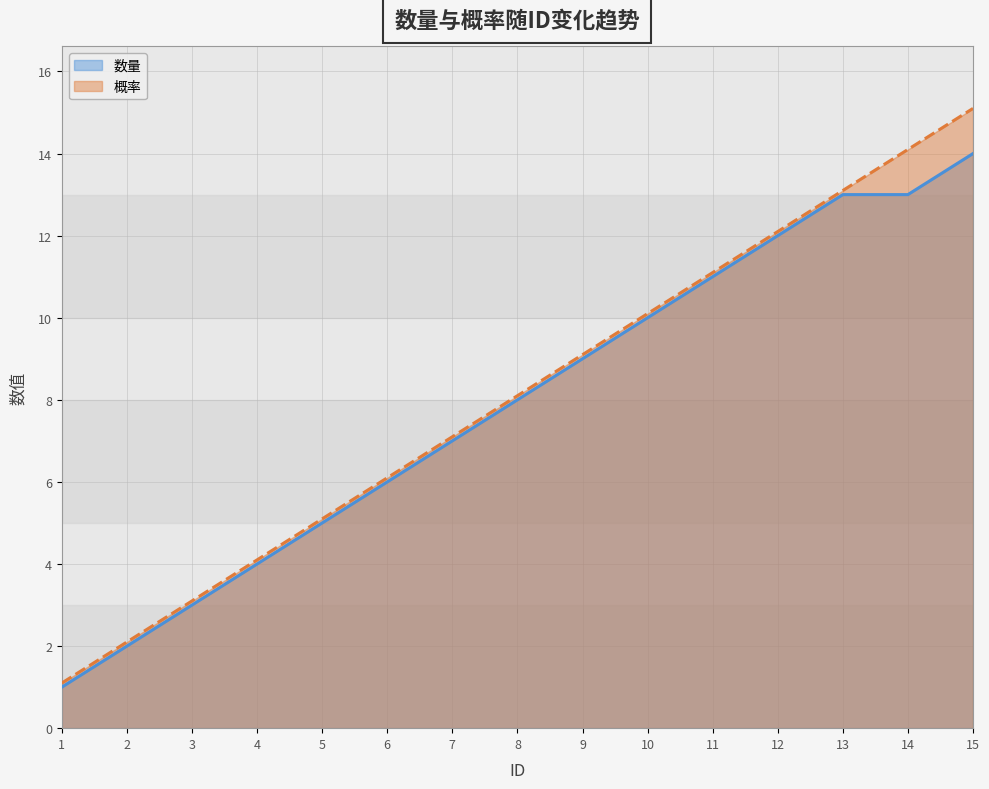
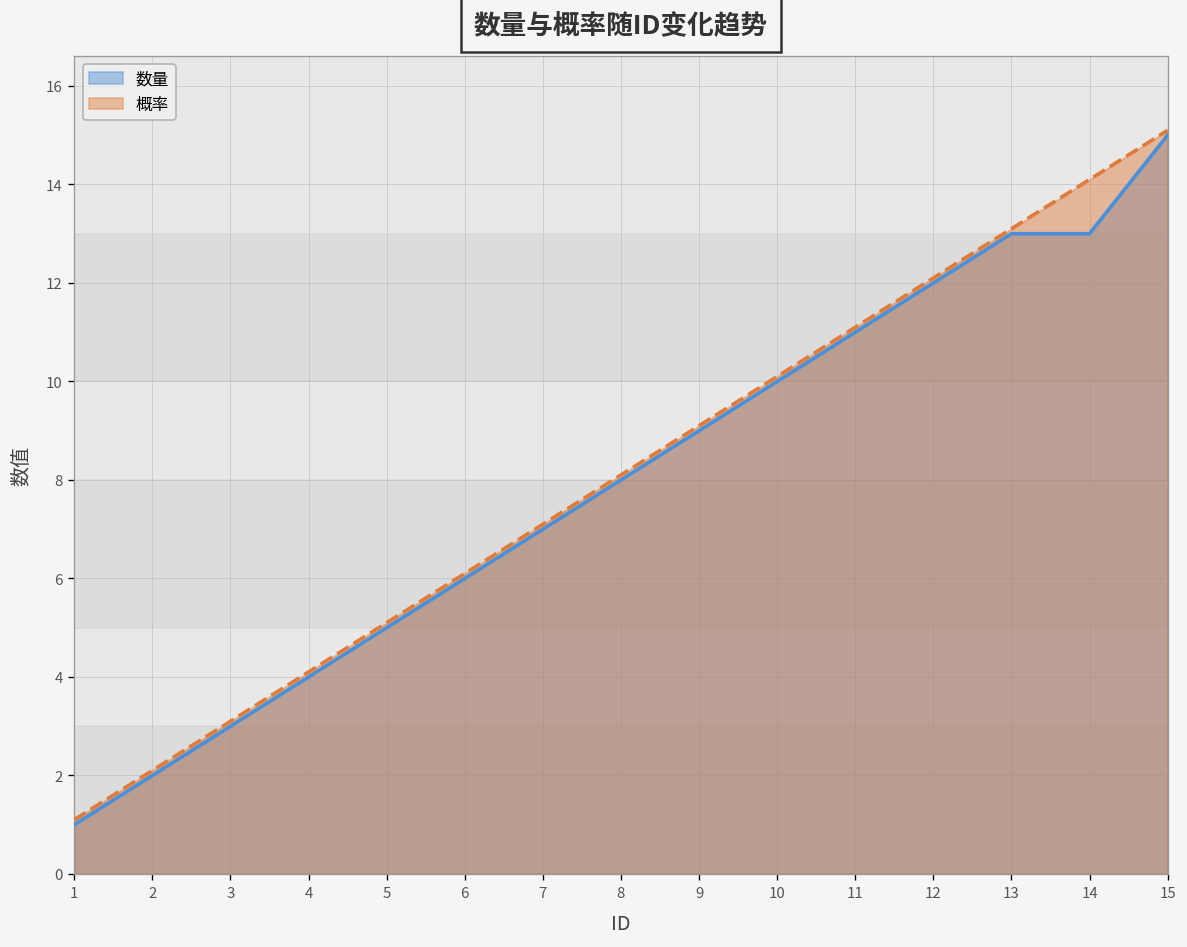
  {
    "数量": {
      "1": 1,
      "2": 2,
      "3": 3,
      "4": 4,
      "5": 5,
      "6": 6,
      "7": 7,
      "8": 8,
      "9": 9,
      "10": 10,
      "11": 11,
      "12": 12,
      "13": 13,
      "14": 13,
-     "15": 14
+     "15": 15
    },
    "概率": {
      "1": 1.1,
      "2": 2.1,
      "3": 3.1,
      "4": 4.1,
      "5": 5.1,
      "6": 6.1,
      "7": 7.1,
      "8": 8.1,
      "9": 9.1,
      "10": 10.1,
      "11": 11.1,
      "12": 12.1,
      "13": 13.1,
      "14": 14.1,
      "15": 15.1
    }
  }
